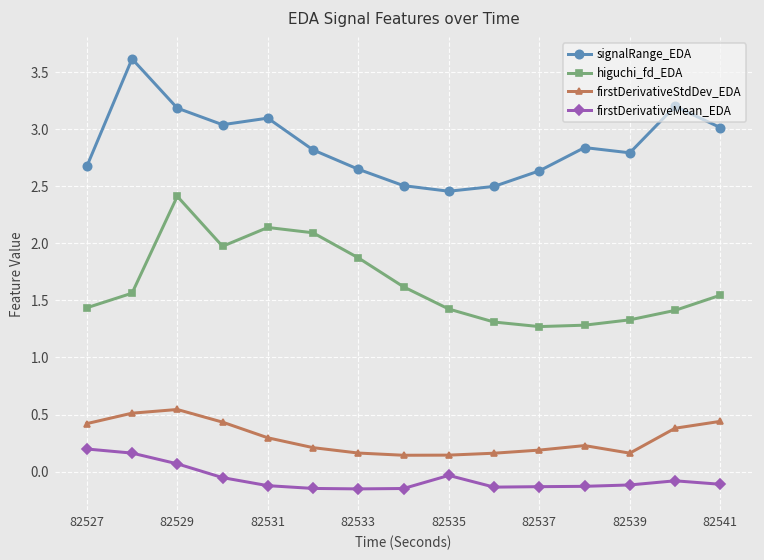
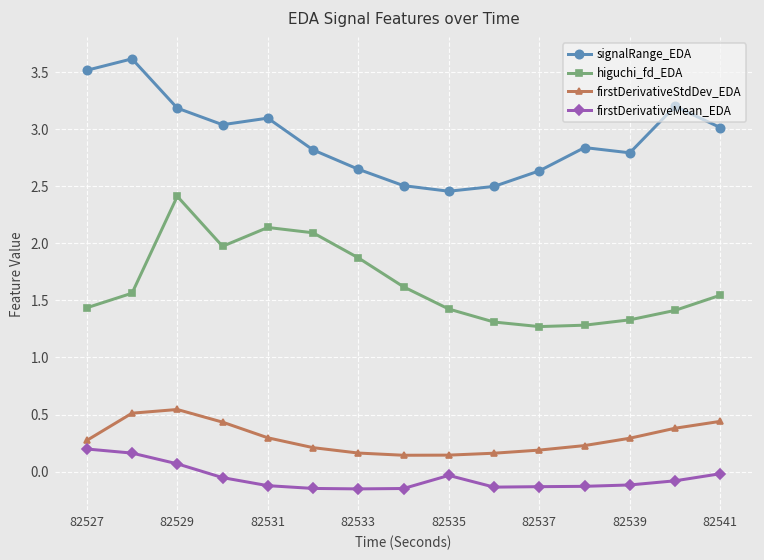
  {
    "signalRange_EDA": {
-     "82527": 2.7,
+     "82527": 3.5,
      "82529": 3.2,
      "82531": 3.1,
      "82533": 2.6,
      "82535": 2.5,
      "82537": 2.6,
      "82539": 2.8,
      "82541": 3.0
    },
    "higuchi_fd_EDA": {
      "82527": 1.4,
      "82529": 2.4,
      "82531": 2.1,
      "82533": 1.9,
      "82535": 1.4,
      "82537": 1.3,
      "82539": 1.3,
      "82541": 1.5
    },
    "firstDerivativeStdDev_EDA": {
-     "82527": 0.4,
+     "82527": 0.3,
      "82529": 0.5,
      "82531": 0.3,
      "82533": 0.2,
      "82535": 0.1,
      "82537": 0.2,
-     "82539": 0.2,
+     "82539": 0.3,
      "82541": 0.4
    },
    "firstDerivativeMean_EDA": {
      "82527": 0.2,
      "82529": 0.1,
      "82531": -0.1,
      "82533": -0.2,
      "82535": 0.0,
      "82537": -0.1,
      "82539": -0.1,
-     "82541": -0.1
+     "82541": 0.0
    }
  }
